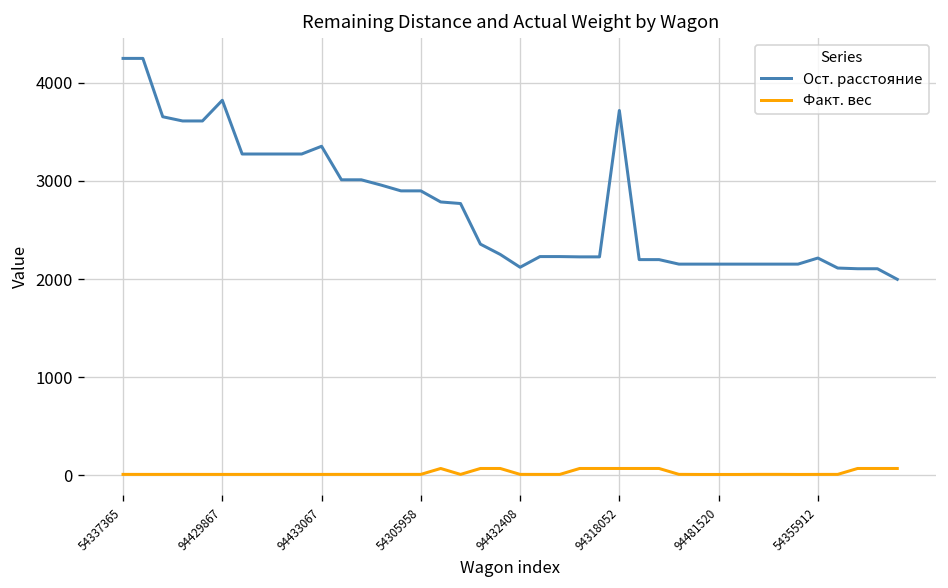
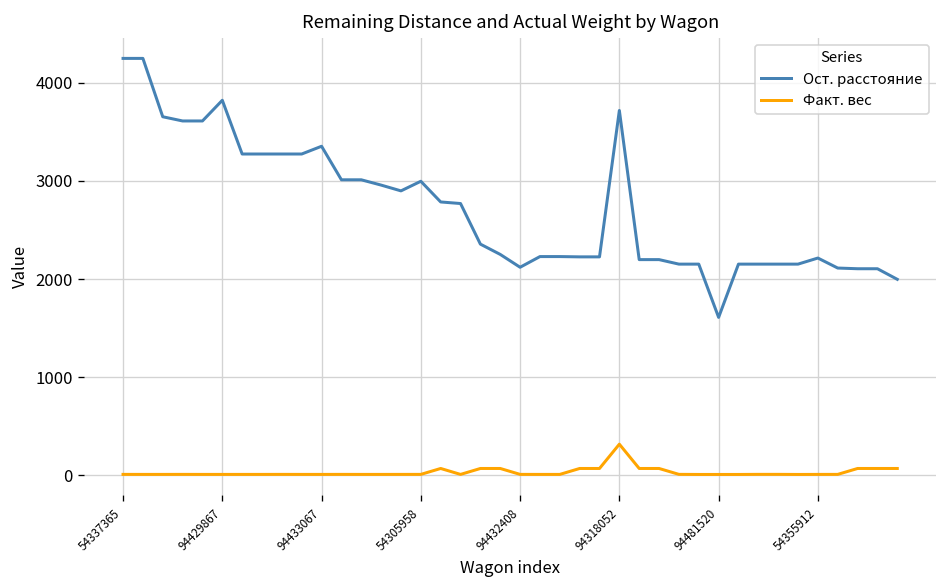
  {
    "Ост. расстояние": {
      "54337365": 4300,
      "94429867": 3800,
      "94433067": 3400,
-     "54305958": 2900,
+     "54305958": 3000,
      "94432408": 2100,
      "94318052": 3700,
-     "94481520": 2200,
+     "94481520": 1600,
      "54355912": 2200
    },
    "Факт. вес": {
      "54337365": 0,
      "94429867": 0,
      "94433067": 0,
      "54305958": 0,
      "94432408": 0,
-     "94318052": 100,
+     "94318052": 300,
      "94481520": 0,
      "54355912": 0
    }
  }
